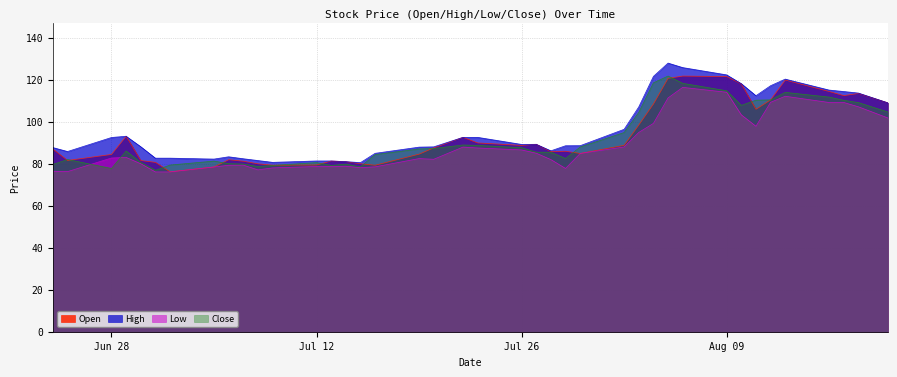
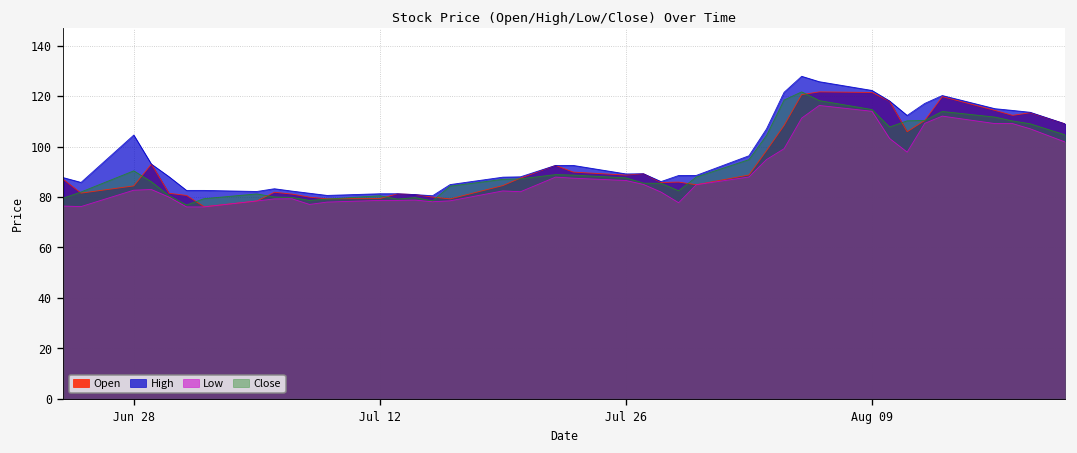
  {
    "Open": {
      "Jun 28": 84
    },
    "High": {
-     "Jun 28": 92
+     "Jun 28": 105
    },
    "Low": {
      "Jun 28": 83
    },
    "Close": {
-     "Jun 28": 78
+     "Jun 28": 90
    }
  }
